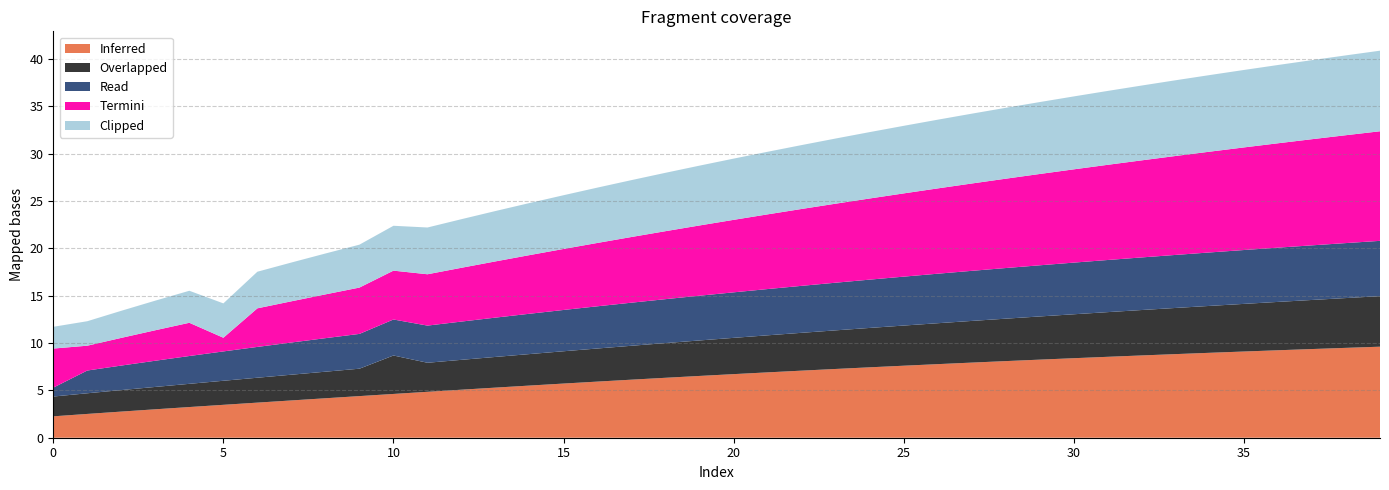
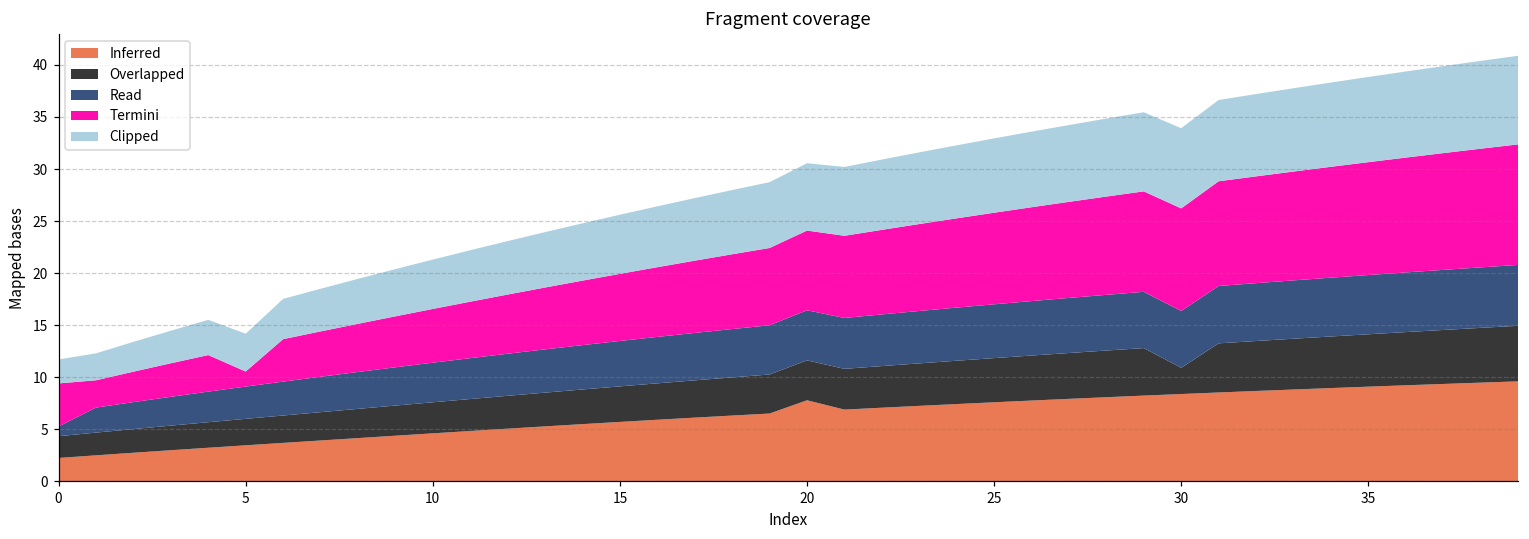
  {
    "Inferred": {
      "0": 2,
      "5": 3,
      "10": 5,
      "15": 6,
-     "20": 7,
+     "20": 8,
      "25": 8,
      "30": 8,
      "35": 9
    },
    "Overlapped": {
      "0": 2,
      "5": 3,
-     "10": 4,
+     "10": 3,
      "15": 3,
      "20": 4,
      "25": 4,
-     "30": 5,
+     "30": 3,
      "35": 5
    },
    "Read": {
      "0": 1,
      "5": 3,
      "10": 4,
      "15": 4,
      "20": 5,
      "25": 5,
      "30": 5,
      "35": 6
    },
    "Termini": {
      "0": 4,
      "5": 1,
      "10": 5,
      "15": 6,
      "20": 8,
      "25": 9,
      "30": 10,
      "35": 11
    },
    "Clipped": {
      "0": 2,
      "5": 4,
      "10": 5,
      "15": 6,
      "20": 6,
      "25": 7,
      "30": 8,
      "35": 8
    }
  }
